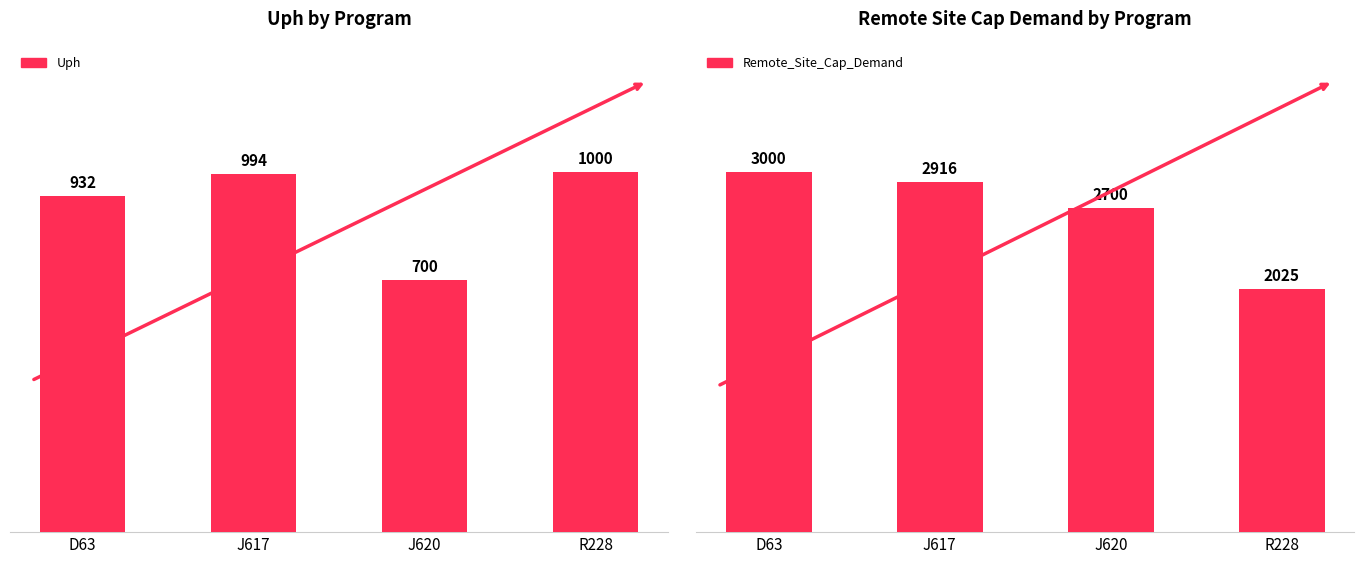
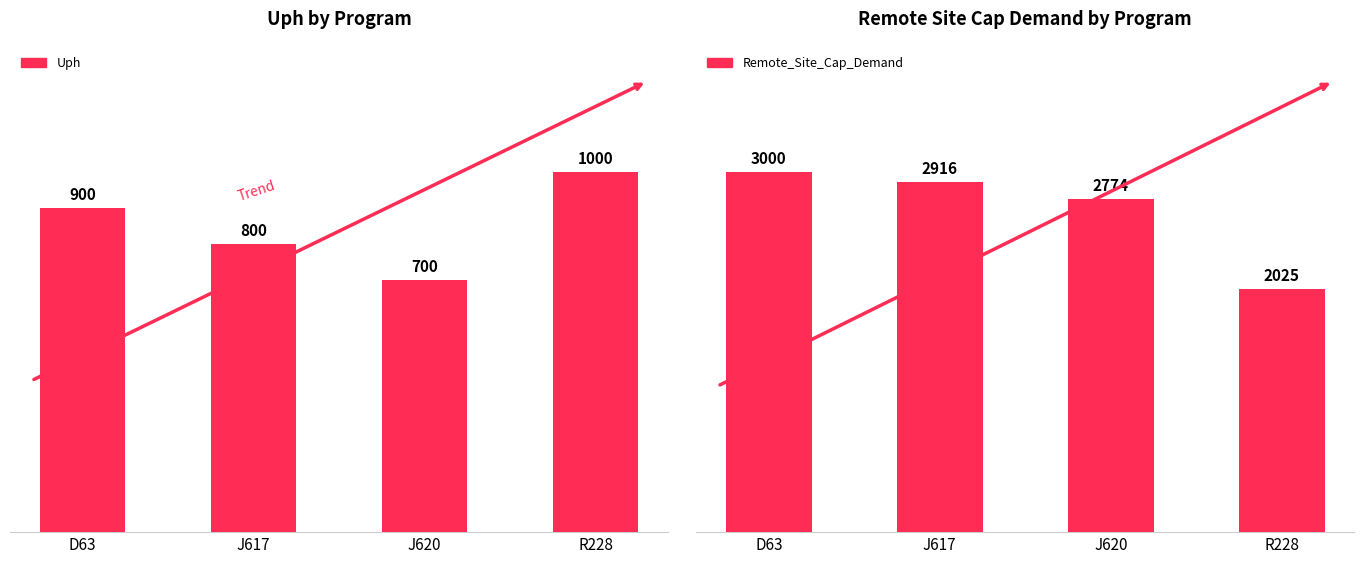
  {
    "Uph by Program": {
-     "D63": 932,
-     "J617": 994,
+     "D63": 900,
+     "J617": 800,
      "J620": 700,
      "R228": 1000
    },
    "Remote Site Cap Demand by Program": {
      "D63": 3000,
      "J617": 2916,
-     "J620": 2700,
+     "J620": 2774,
      "R228": 2025
    }
  }
